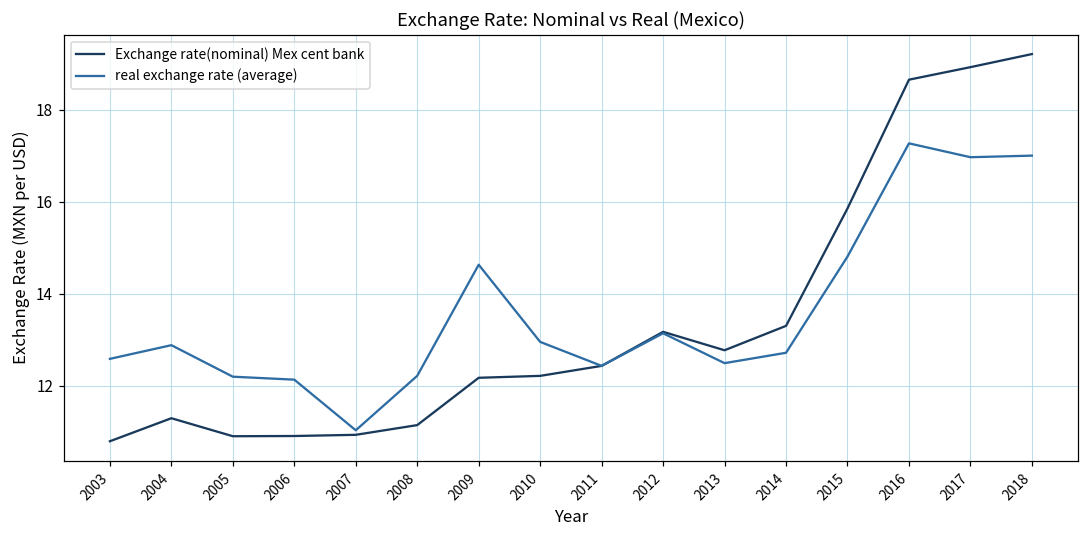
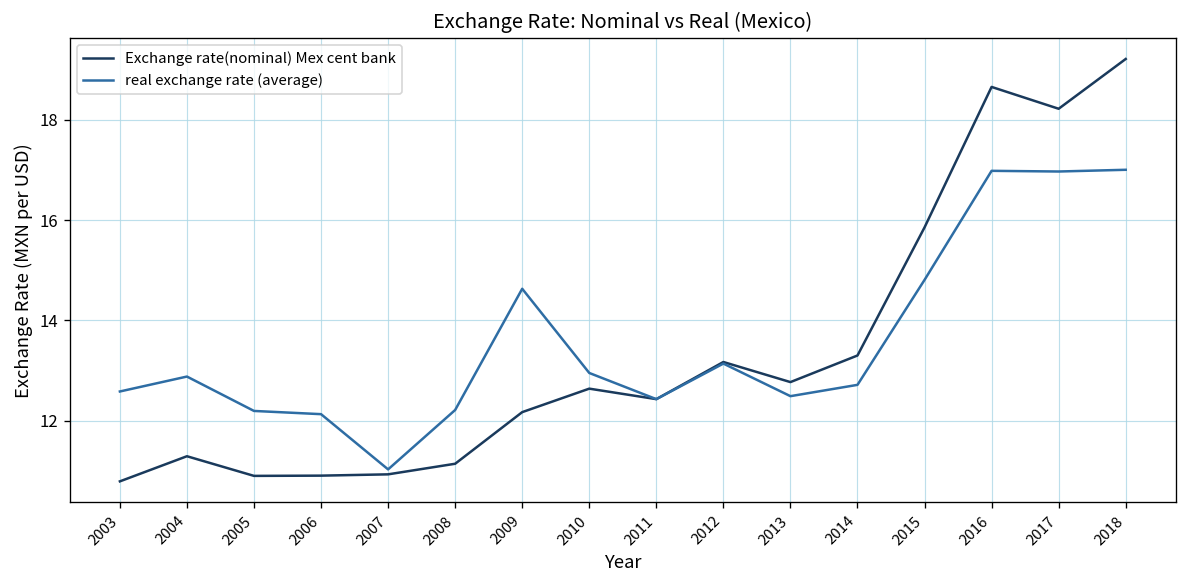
  {
    "Exchange rate(nominal) Mex cent bank": {
      "2003": 10.8,
      "2004": 11.3,
      "2005": 10.9,
      "2006": 10.9,
      "2007": 10.9,
      "2008": 11.1,
      "2009": 12.2,
-     "2010": 12.2,
+     "2010": 12.6,
      "2013": 12.8,
      "2014": 13.3,
      "2015": 15.9,
      "2016": 18.7,
-     "2017": 18.9,
+     "2017": 18.2,
      "2018": 19.2
    },
    "real exchange rate (average)": {
      "2003": 12.6,
      "2004": 12.9,
      "2005": 12.2,
      "2006": 12.1,
      "2007": 11.0,
      "2008": 12.2,
      "2009": 14.6,
      "2010": 12.9,
      "2013": 12.5,
      "2014": 12.7,
      "2015": 14.8,
-     "2016": 17.3,
+     "2016": 17.0,
      "2017": 17.0,
      "2018": 17.0
    }
  }
